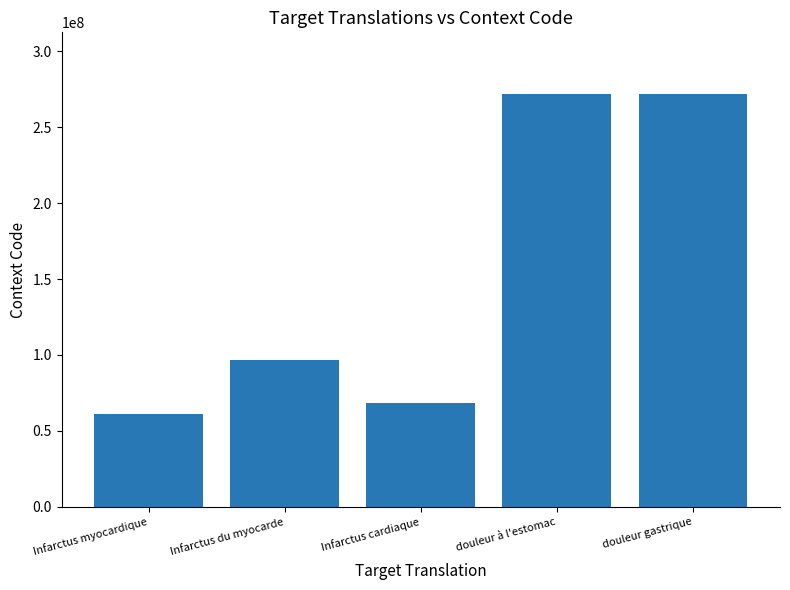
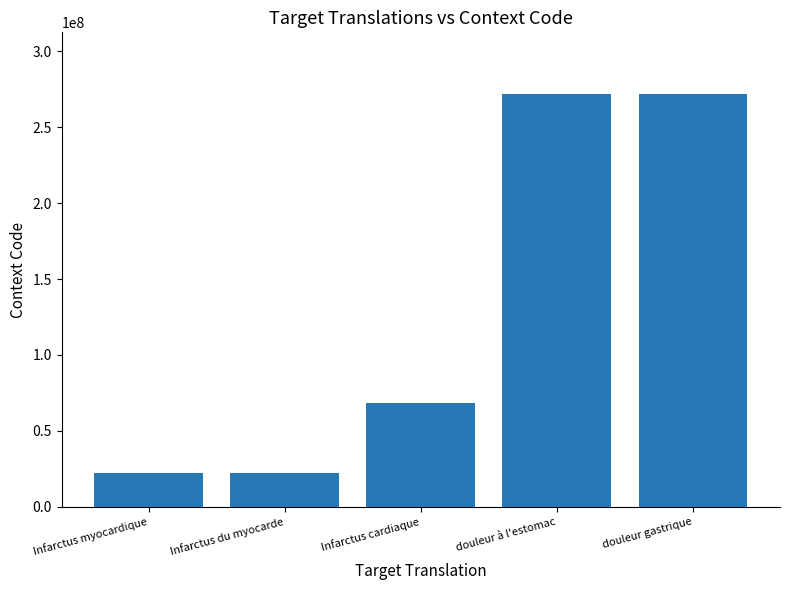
  {
-   "Infarctus myocardique": 61000000,
-   "Infarctus du myocarde": 97000000,
+   "Infarctus myocardique": 22000000,
+   "Infarctus du myocarde": 22000000,
    "Infarctus cardiaque": 69000000,
    "douleur à l'estomac": 272000000,
    "douleur gastrique": 272000000
  }
